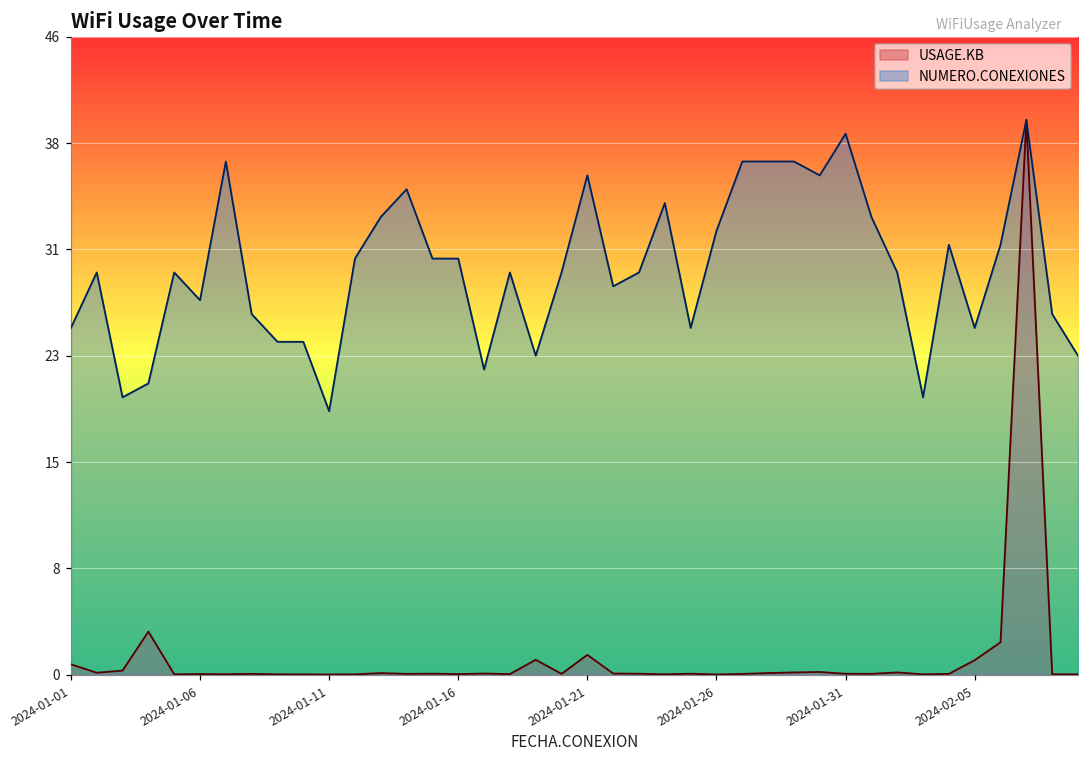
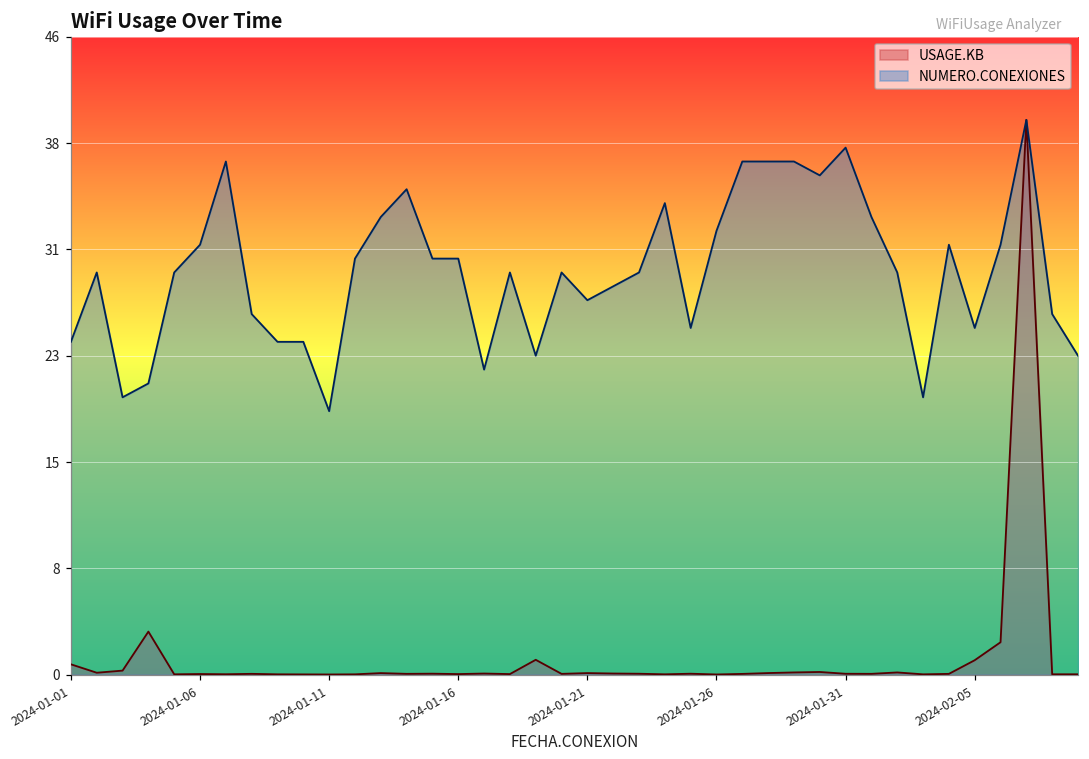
  {
    "USAGE.KB": {
      "2024-01-01": 0.7,
      "2024-01-06": 0.0,
      "2024-01-11": 0.0,
      "2024-01-16": 0.0,
-     "2024-01-21": 1.4,
+     "2024-01-21": 0.1,
      "2024-01-26": 0.0,
      "2024-01-31": 0.1,
      "2024-02-05": 1.0
    },
    "NUMERO.CONEXIONES": {
-     "2024-01-01": 25,
-     "2024-01-06": 27,
+     "2024-01-01": 24,
+     "2024-01-06": 31,
      "2024-01-11": 19,
      "2024-01-16": 30,
-     "2024-01-21": 36,
+     "2024-01-21": 27,
      "2024-01-26": 32,
-     "2024-01-31": 39,
+     "2024-01-31": 38,
      "2024-02-05": 25
    }
  }
